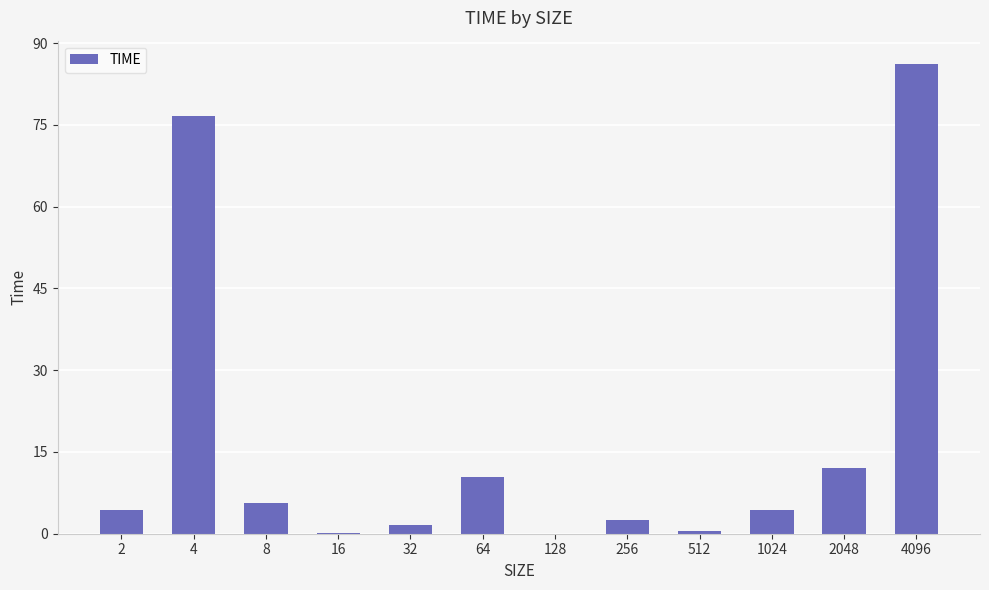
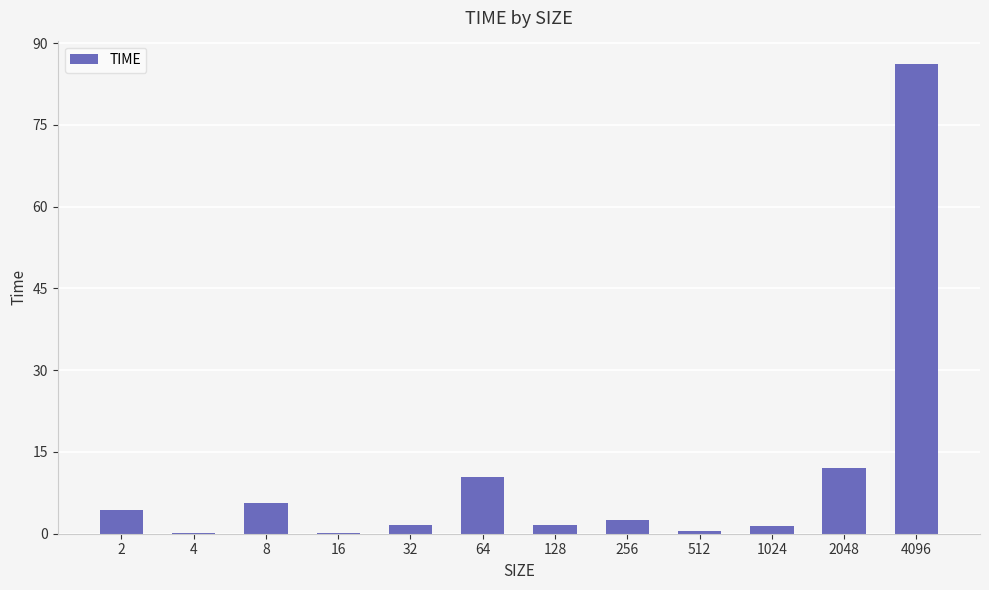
  {
    "2": 4,
-   "4": 77,
+   "4": 0,
    "8": 6,
    "32": 2,
    "64": 10,
-   "128": 0,
+   "128": 2,
    "256": 3,
-   "1024": 4,
+   "1024": 1,
    "2048": 12,
    "4096": 86
  }
